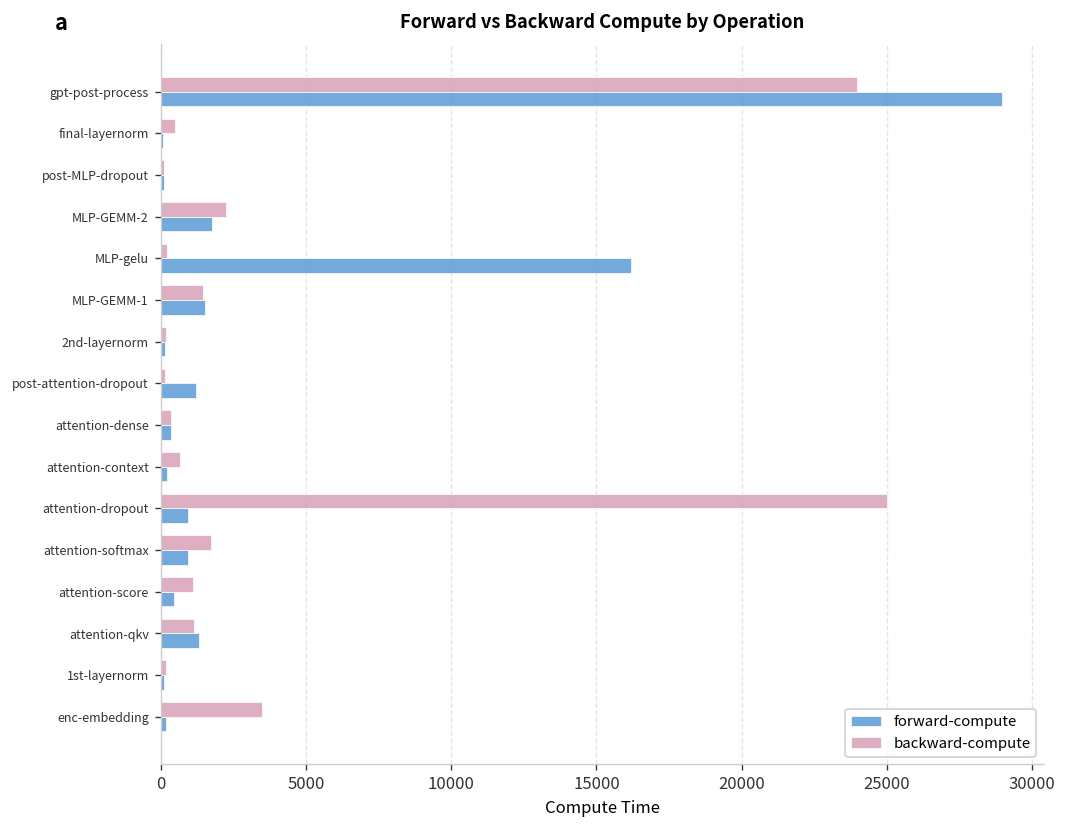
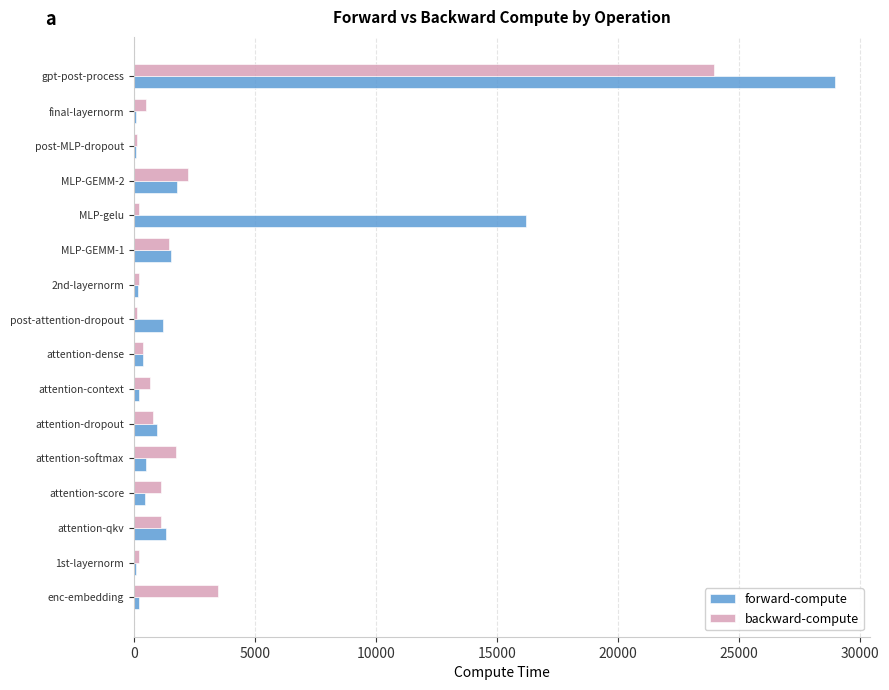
  {
    "forward-compute": {
      "gpt-post-process": 29000,
      "post-MLP-dropout": 100,
      "MLP-GEMM-2": 1800,
      "MLP-gelu": 16200,
      "MLP-GEMM-1": 1500,
      "2nd-layernorm": 200,
      "post-attention-dropout": 1200,
      "attention-dense": 400,
      "attention-context": 200,
      "attention-dropout": 900,
-     "attention-softmax": 1000,
+     "attention-softmax": 500,
      "attention-score": 500,
      "attention-qkv": 1300,
      "enc-embedding": 200
    },
    "backward-compute": {
      "gpt-post-process": 24000,
      "final-layernorm": 500,
      "post-MLP-dropout": 100,
      "MLP-GEMM-2": 2200,
      "MLP-gelu": 200,
      "MLP-GEMM-1": 1500,
      "2nd-layernorm": 200,
      "post-attention-dropout": 100,
      "attention-dense": 400,
      "attention-context": 700,
-     "attention-dropout": 25000,
+     "attention-dropout": 800,
      "attention-softmax": 1700,
      "attention-score": 1100,
      "attention-qkv": 1100,
      "1st-layernorm": 200,
      "enc-embedding": 3500
    }
  }
